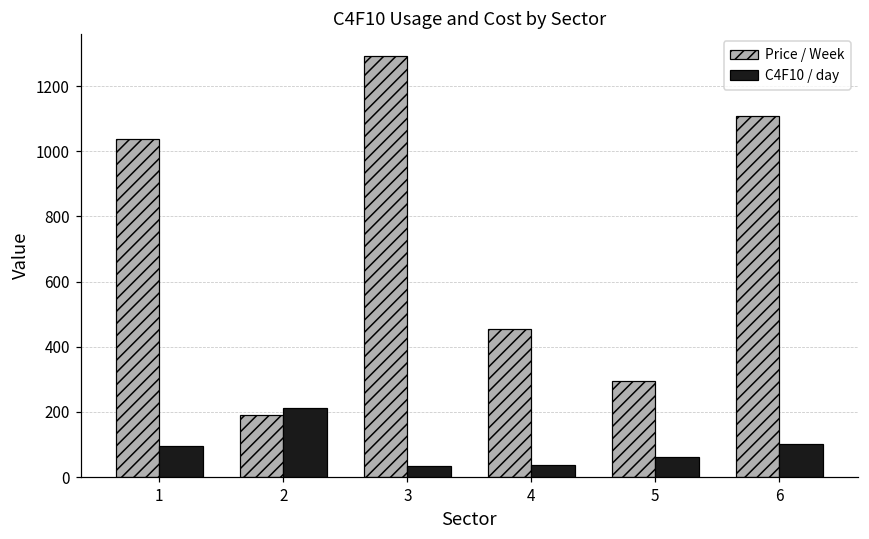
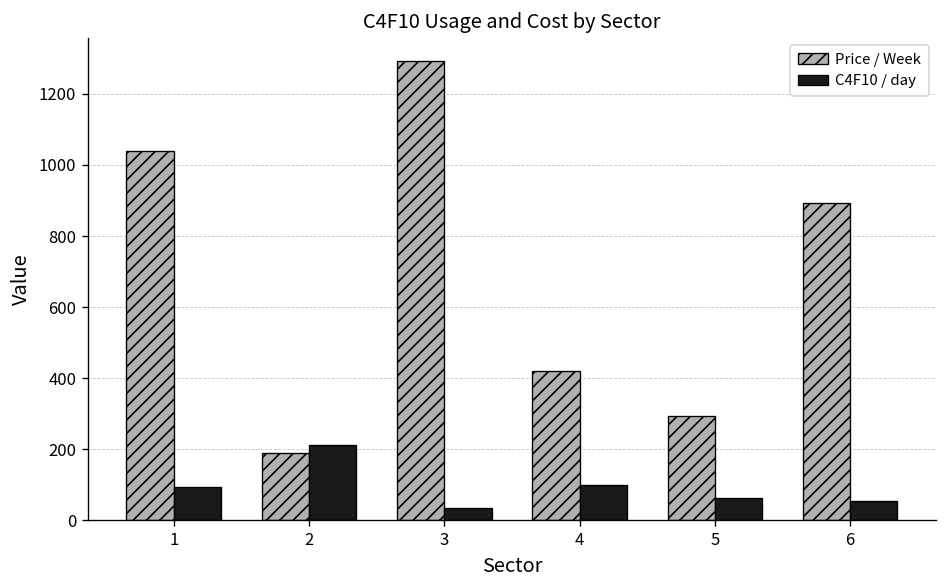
  {
    "Price / Week": {
      "1": 1040,
      "2": 190,
      "3": 1290,
-     "4": 450,
+     "4": 420,
      "5": 290,
-     "6": 1110
+     "6": 890
    },
    "C4F10 / day": {
      "1": 100,
      "2": 210,
      "3": 30,
-     "4": 40,
+     "4": 100,
      "5": 60,
-     "6": 100
+     "6": 60
    }
  }
